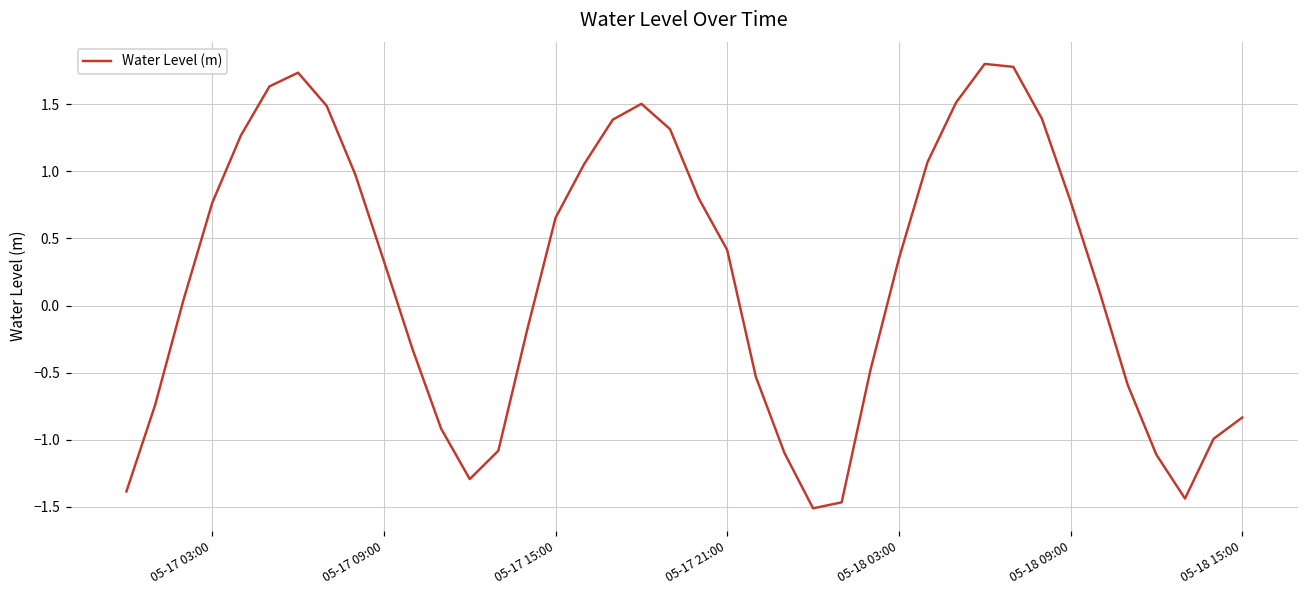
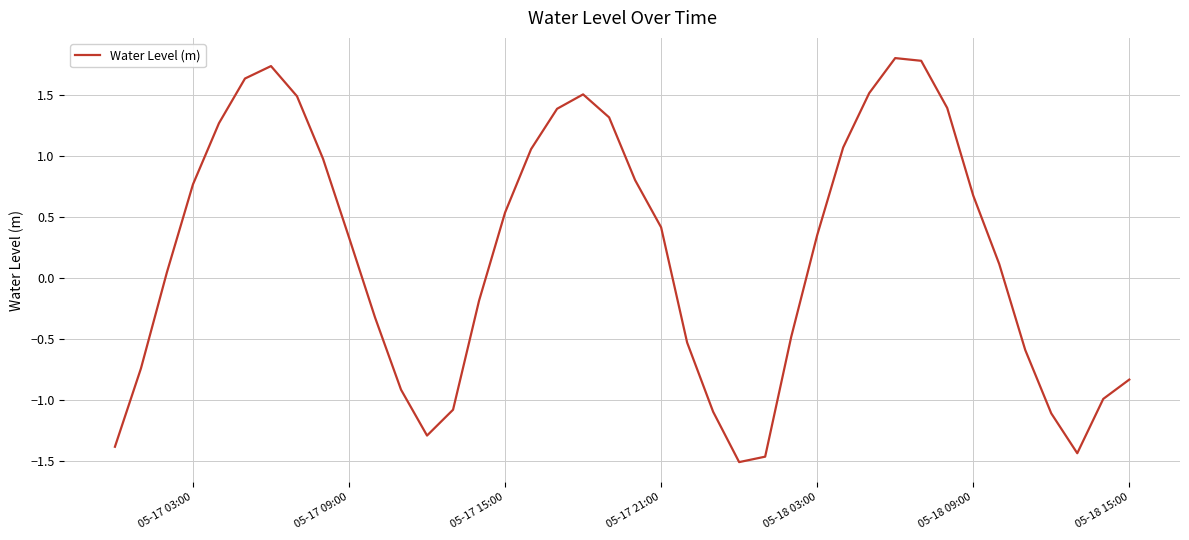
  {
    "05-17 03:00": 0.77,
    "05-17 09:00": 0.33,
-   "05-17 15:00": 0.65,
+   "05-17 15:00": 0.53,
    "05-17 21:00": 0.41,
    "05-18 03:00": 0.35,
-   "05-18 09:00": 0.78,
+   "05-18 09:00": 0.67,
    "05-18 15:00": -0.83
  }
